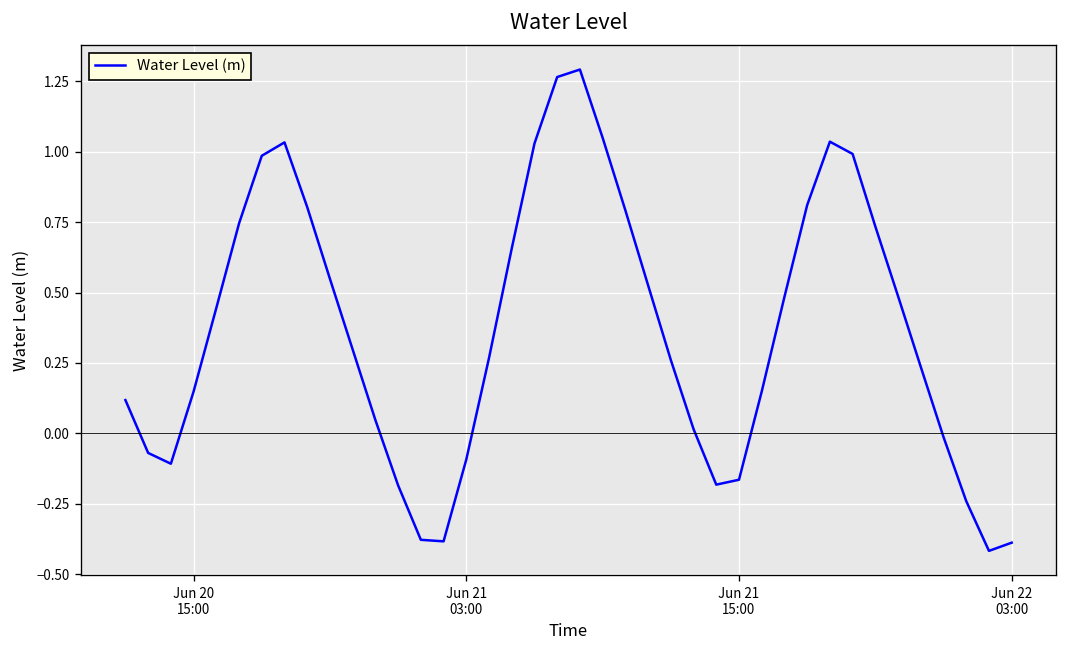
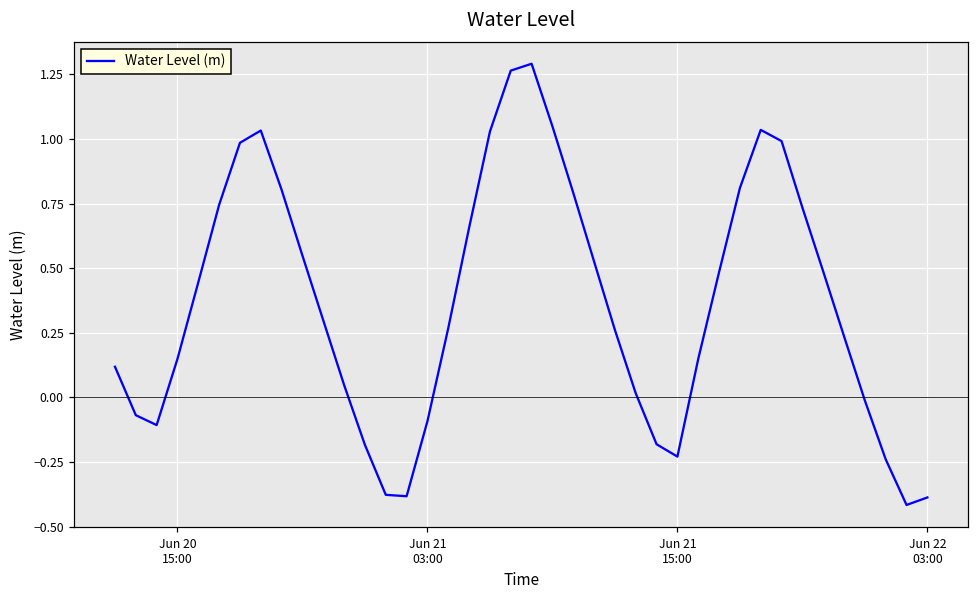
  {
    "Jun 20 15:00": 0.15,
    "Jun 21 03:00": -0.09,
-   "Jun 21 15:00": -0.16,
+   "Jun 21 15:00": -0.23,
    "Jun 22 03:00": -0.39
  }
